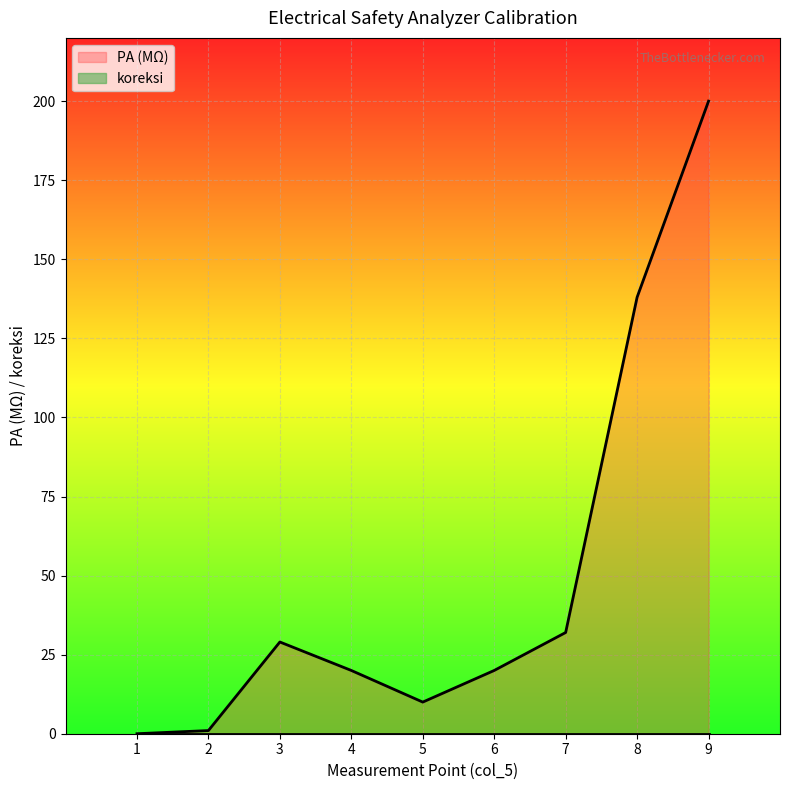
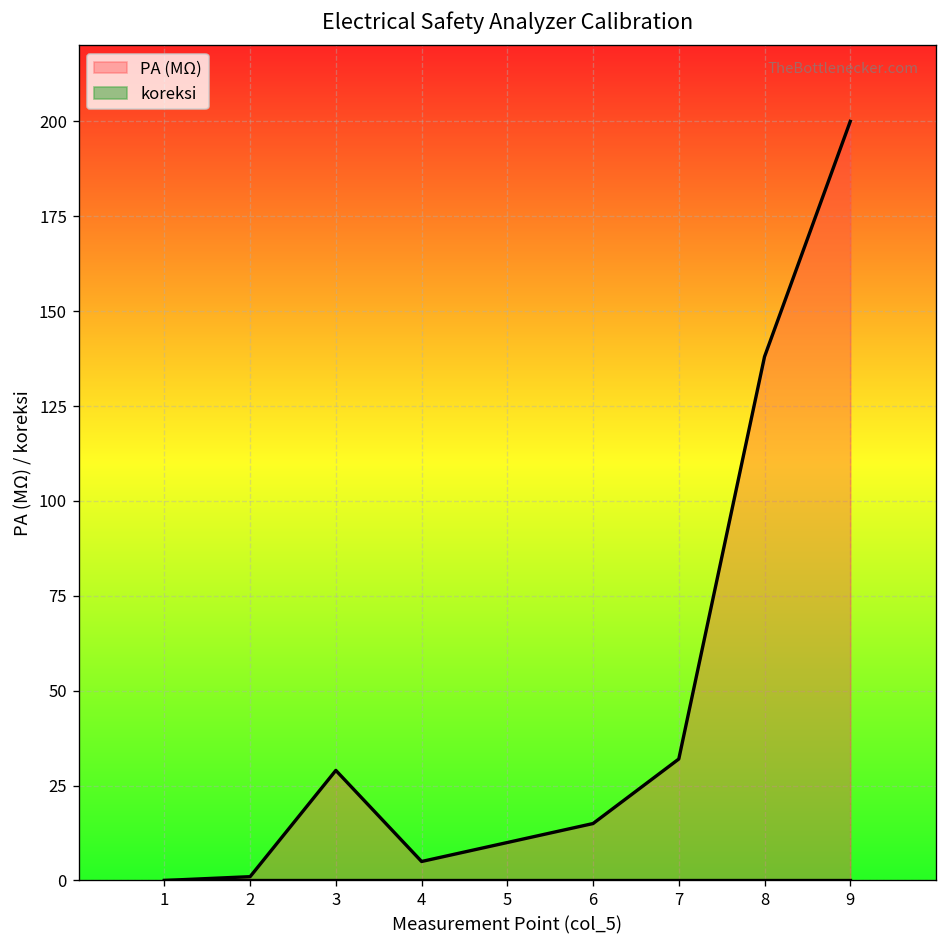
  {
    "PA (MΩ)": {
      "2": 1,
      "3": 29,
-     "4": 20,
+     "4": 5,
      "5": 10,
-     "6": 20,
+     "6": 15,
      "7": 32,
      "8": 138,
      "9": 200
    },
    "koreksi": {
      "2": 0,
      "3": 0,
      "4": 0,
      "5": 0,
      "6": 0,
      "7": 0,
      "8": 0,
      "9": 0
    }
  }
